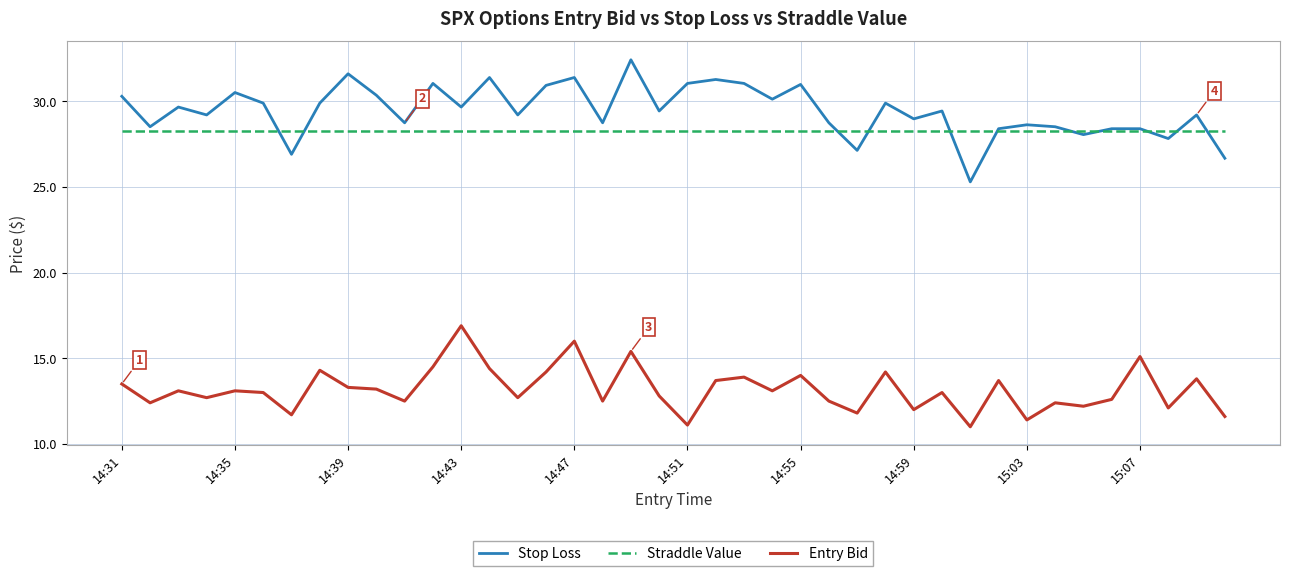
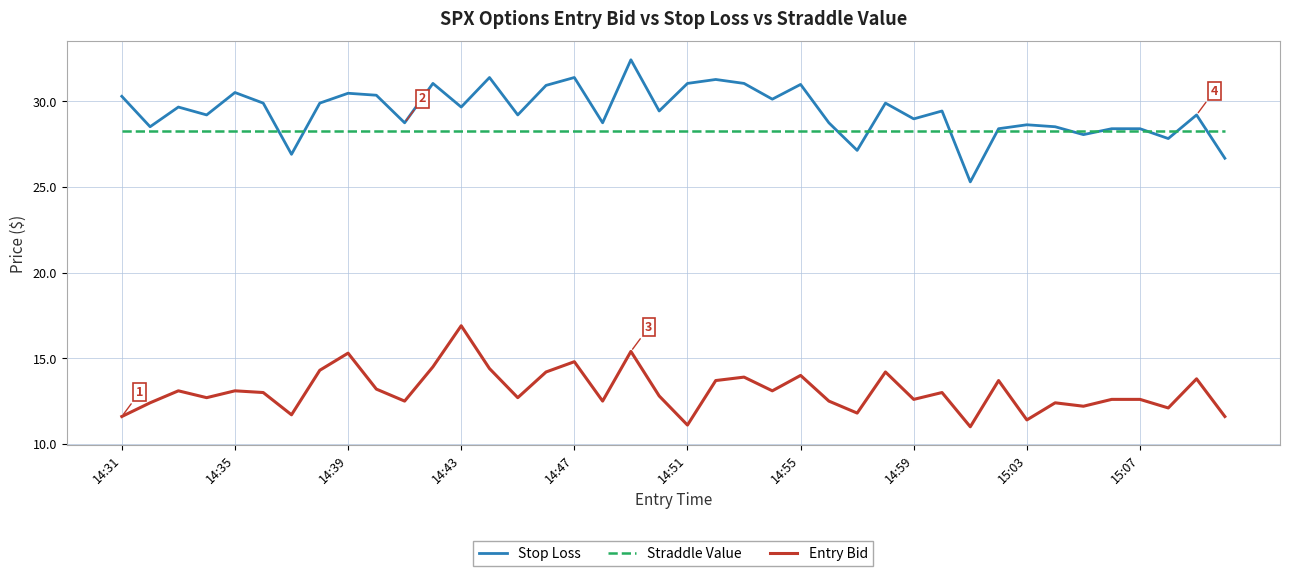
  {
    "Stop Loss": {
      "14:31": 30.3,
      "14:35": 30.5,
-     "14:39": 31.6,
+     "14:39": 30.5,
      "14:43": 29.7,
      "14:47": 31.4,
      "14:51": 31.1,
      "14:55": 31.0,
      "14:59": 29.0,
      "15:03": 28.6
    },
    "Straddle Value": {
      "14:31": 28.3,
      "14:35": 28.3,
      "14:39": 28.3,
      "14:43": 28.3,
      "14:47": 28.3,
      "14:51": 28.3,
      "14:55": 28.3,
      "14:59": 28.3,
      "15:03": 28.3
    },
    "Entry Bid": {
-     "14:31": 13.5,
+     "14:31": 11.6,
      "14:35": 13.1,
-     "14:39": 13.3,
+     "14:39": 15.3,
      "14:43": 16.9,
-     "14:47": 16.0,
+     "14:47": 14.8,
      "14:51": 11.1,
      "14:55": 14.0,
-     "14:59": 12.0,
+     "14:59": 12.6,
      "15:03": 11.4,
-     "15:07": 15.1
+     "15:07": 12.6
    }
  }
